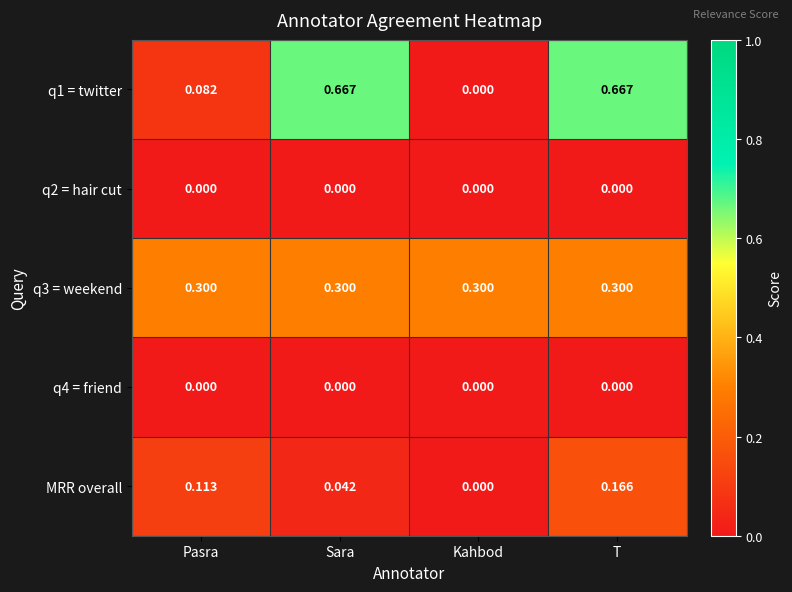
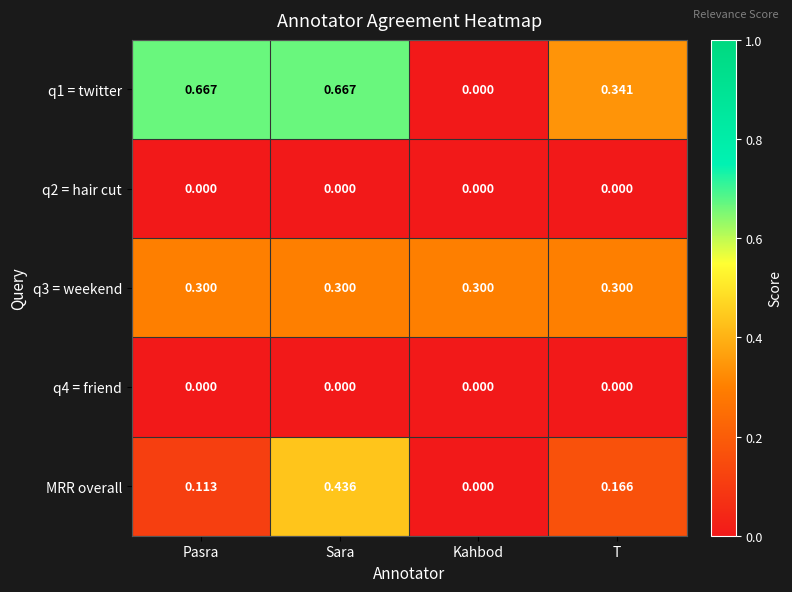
  {
    "q1 = twitter": {
-     "Pasra": 0.082,
+     "Pasra": 0.667,
      "Sara": 0.667,
      "Kahbod": 0.000,
-     "T": 0.667
+     "T": 0.341
    },
    "q2 = hair cut": {
      "Pasra": 0.000,
      "Sara": 0.000,
      "Kahbod": 0.000,
      "T": 0.000
    },
    "q3 = weekend": {
      "Pasra": 0.300,
      "Sara": 0.300,
      "Kahbod": 0.300,
      "T": 0.300
    },
    "q4 = friend": {
      "Pasra": 0.000,
      "Sara": 0.000,
      "Kahbod": 0.000,
      "T": 0.000
    },
    "MRR overall": {
      "Pasra": 0.113,
-     "Sara": 0.042,
+     "Sara": 0.436,
      "Kahbod": 0.000,
      "T": 0.166
    }
  }
